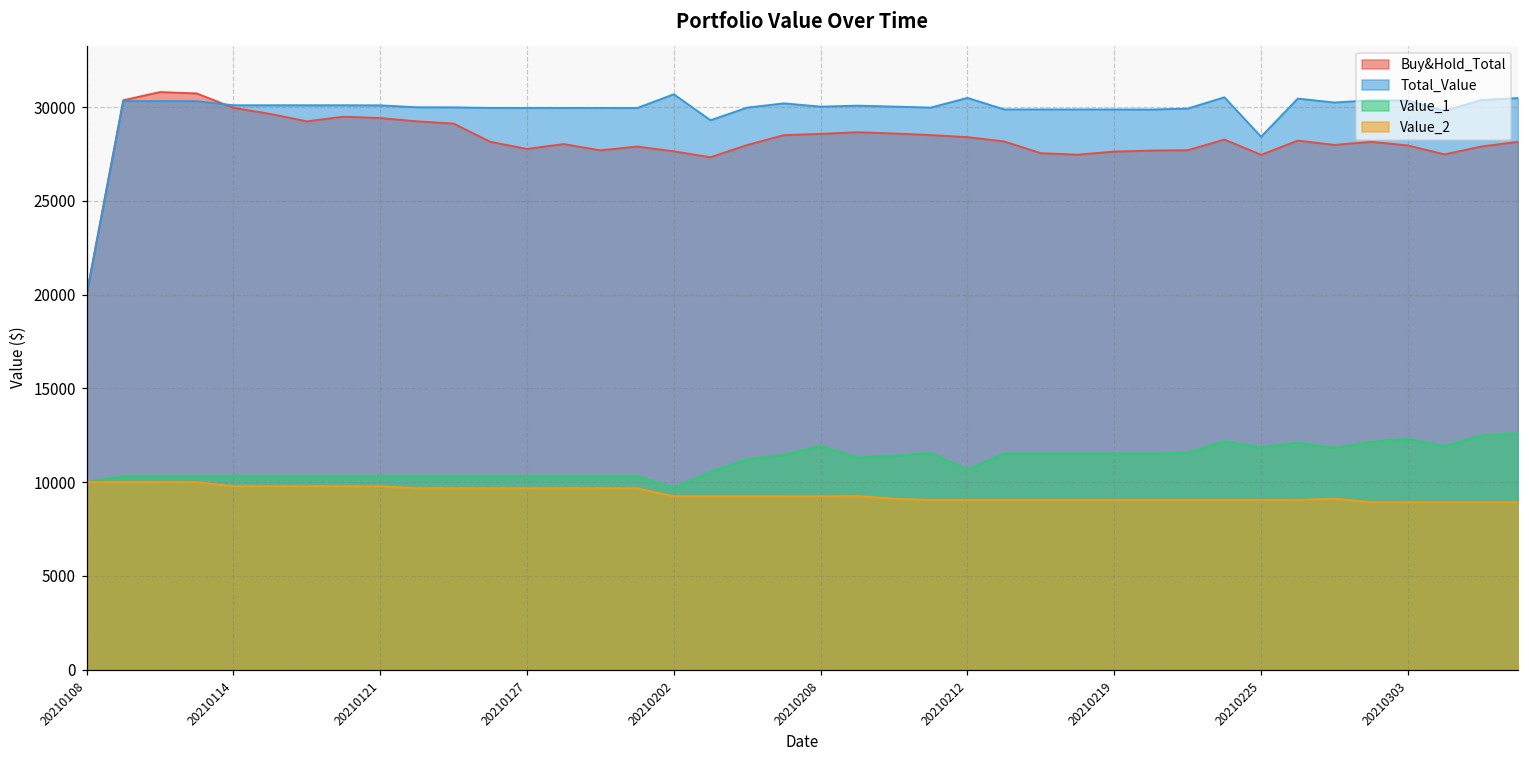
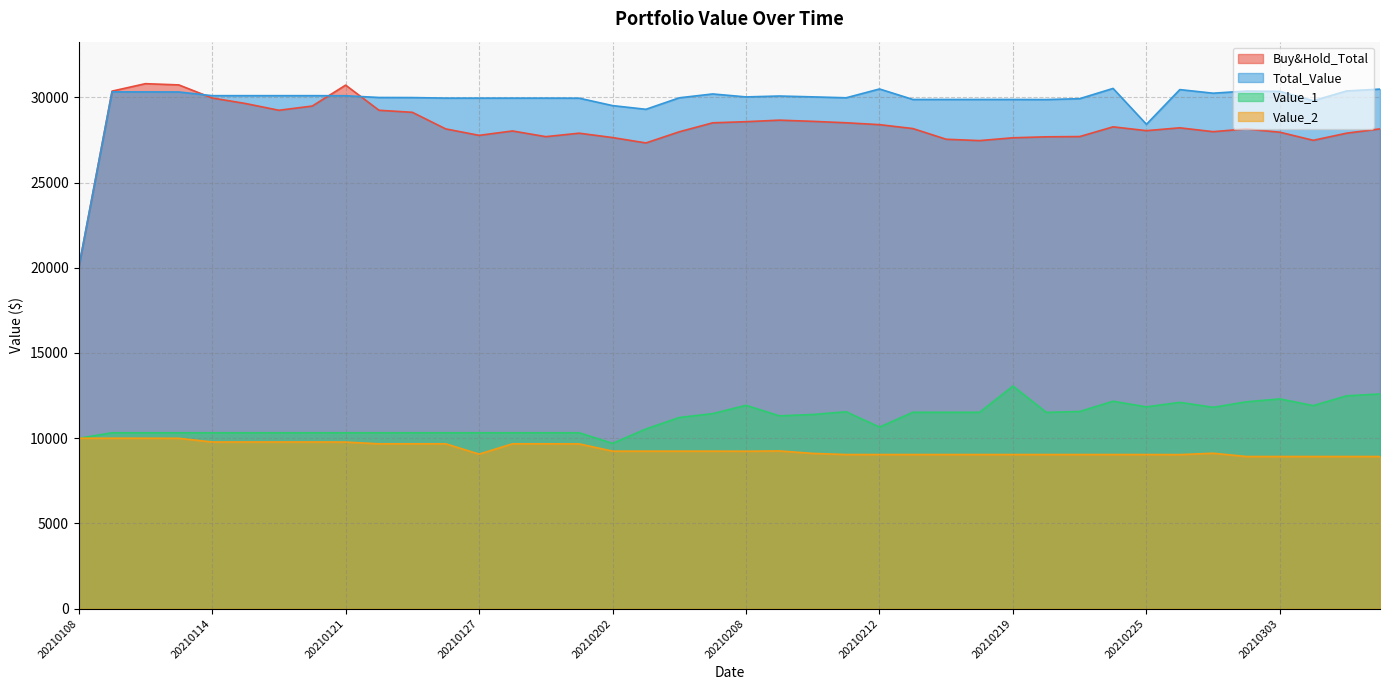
  {
    "Buy&Hold_Total": {
-     "20210121": 29400,
+     "20210121": 30700,
      "20210127": 27800,
      "20210202": 27600,
      "20210208": 28600,
      "20210212": 28400,
      "20210219": 27600,
-     "20210225": 27500,
+     "20210225": 28000,
      "20210303": 28000
    },
    "Total_Value": {
      "20210121": 30100,
      "20210127": 30000,
-     "20210202": 30700,
+     "20210202": 29500,
      "20210208": 30000,
      "20210212": 30500,
      "20210219": 29900,
      "20210225": 28400
    },
    "Value_1": {
      "20210114": 10300,
      "20210121": 10300,
      "20210127": 10300,
      "20210202": 9700,
      "20210208": 11900,
      "20210212": 10700,
-     "20210219": 11500,
+     "20210219": 13100,
      "20210225": 11800,
      "20210303": 12300
    },
    "Value_2": {
      "20210114": 9800,
      "20210121": 9800,
-     "20210127": 9700,
+     "20210127": 9100,
      "20210202": 9200,
      "20210208": 9200,
      "20210212": 9000,
      "20210219": 9000,
      "20210225": 9000,
      "20210303": 8900
    }
  }
